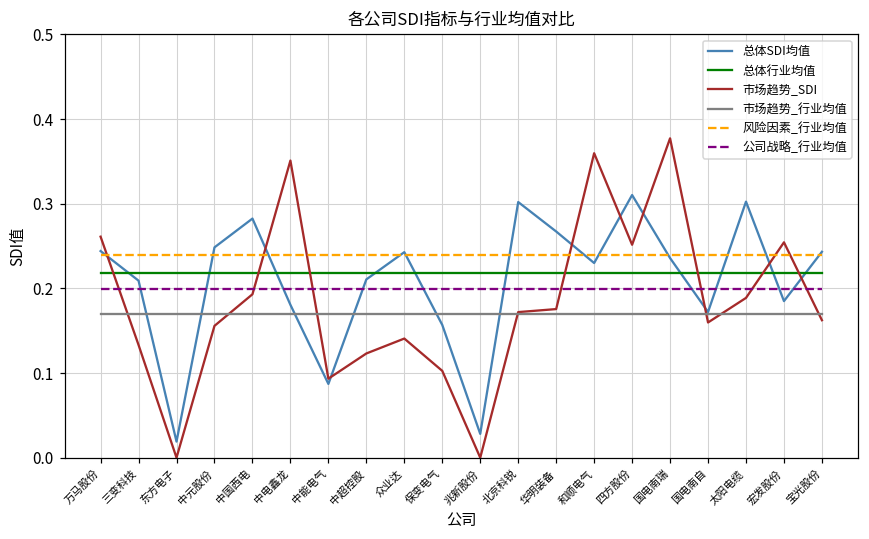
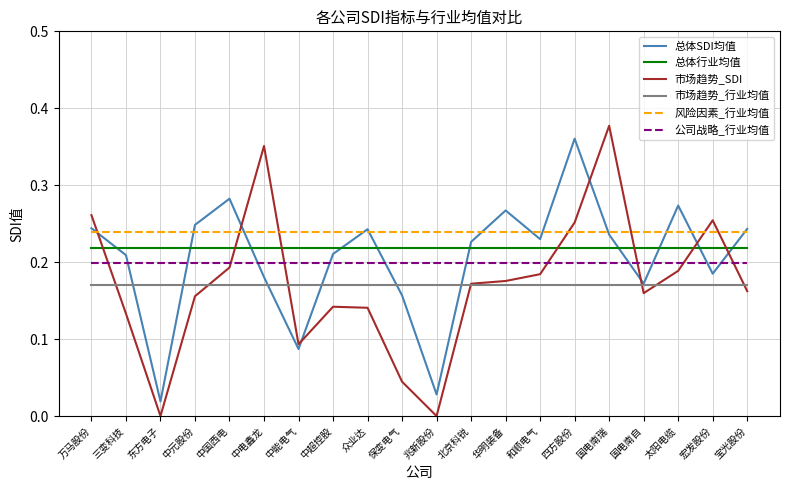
  {
    "总体SDI均值": {
      "万马股份": 0.24,
      "三变科技": 0.21,
      "东方电子": 0.02,
      "中元股份": 0.25,
      "中国西电": 0.28,
      "中电鑫龙": 0.18,
      "中能电气": 0.09,
      "中超控股": 0.21,
      "众业达": 0.24,
      "保变电气": 0.16,
      "兆新股份": 0.03,
-     "北京科锐": 0.30,
+     "北京科锐": 0.23,
      "华明装备": 0.27,
      "和顺电气": 0.23,
-     "四方股份": 0.31,
+     "四方股份": 0.36,
      "国电南瑞": 0.24,
-     "太阳电缆": 0.30,
+     "太阳电缆": 0.27,
      "宏发股份": 0.18,
      "宝光股份": 0.24
    },
    "总体行业均值": {
      "万马股份": 0.22,
      "三变科技": 0.22,
      "东方电子": 0.22,
      "中元股份": 0.22,
      "中国西电": 0.22,
      "中电鑫龙": 0.22,
      "中能电气": 0.22,
      "中超控股": 0.22,
      "众业达": 0.22,
      "保变电气": 0.22,
      "兆新股份": 0.22,
      "北京科锐": 0.22,
      "华明装备": 0.22,
      "和顺电气": 0.22,
      "四方股份": 0.22,
      "国电南瑞": 0.22,
      "国电南自": 0.22,
      "太阳电缆": 0.22,
      "宏发股份": 0.22,
      "宝光股份": 0.22
    },
    "市场趋势_SDI": {
      "万马股份": 0.26,
      "三变科技": 0.13,
      "东方电子": 0.00,
      "中元股份": 0.16,
      "中国西电": 0.19,
      "中电鑫龙": 0.35,
      "中能电气": 0.09,
-     "中超控股": 0.12,
+     "中超控股": 0.14,
      "众业达": 0.14,
-     "保变电气": 0.10,
+     "保变电气": 0.04,
      "兆新股份": 0.00,
      "华明装备": 0.18,
-     "和顺电气": 0.36,
+     "和顺电气": 0.18,
      "四方股份": 0.25,
      "国电南瑞": 0.38,
      "国电南自": 0.16,
      "太阳电缆": 0.19,
      "宏发股份": 0.25,
      "宝光股份": 0.16
    },
    "市场趋势_行业均值": {
      "万马股份": 0.17,
      "三变科技": 0.17,
      "东方电子": 0.17,
      "中元股份": 0.17,
      "中国西电": 0.17,
      "中电鑫龙": 0.17,
      "中能电气": 0.17,
      "中超控股": 0.17,
      "众业达": 0.17,
      "保变电气": 0.17,
      "兆新股份": 0.17,
      "华明装备": 0.17,
      "和顺电气": 0.17,
      "四方股份": 0.17,
      "国电南瑞": 0.17,
      "太阳电缆": 0.17,
      "宏发股份": 0.17,
      "宝光股份": 0.17
    },
    "风险因素_行业均值": {
      "万马股份": 0.24,
      "三变科技": 0.24,
      "东方电子": 0.24,
      "中元股份": 0.24,
      "中国西电": 0.24,
      "中电鑫龙": 0.24,
      "中能电气": 0.24,
      "中超控股": 0.24,
      "众业达": 0.24,
      "保变电气": 0.24,
      "兆新股份": 0.24,
      "北京科锐": 0.24,
      "华明装备": 0.24,
      "和顺电气": 0.24,
      "四方股份": 0.24,
      "国电南瑞": 0.24,
      "国电南自": 0.24,
      "太阳电缆": 0.24,
      "宏发股份": 0.24,
      "宝光股份": 0.24
    },
    "公司战略_行业均值": {
      "万马股份": 0.20,
      "三变科技": 0.20,
      "东方电子": 0.20,
      "中元股份": 0.20,
      "中国西电": 0.20,
      "中电鑫龙": 0.20,
      "中能电气": 0.20,
      "中超控股": 0.20,
      "众业达": 0.20,
      "保变电气": 0.20,
      "兆新股份": 0.20,
      "北京科锐": 0.20,
      "华明装备": 0.20,
      "和顺电气": 0.20,
      "四方股份": 0.20,
      "国电南瑞": 0.20,
      "国电南自": 0.20,
      "太阳电缆": 0.20,
      "宏发股份": 0.20,
      "宝光股份": 0.20
    }
  }
